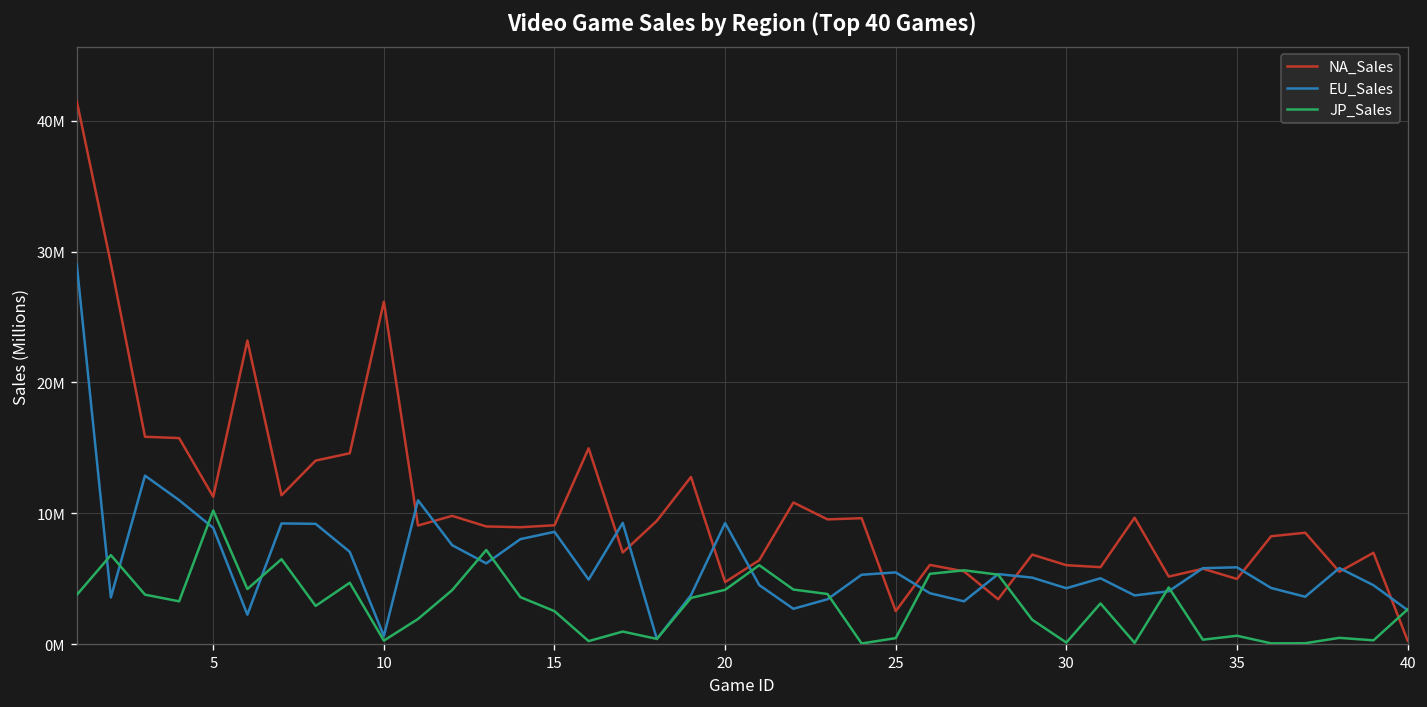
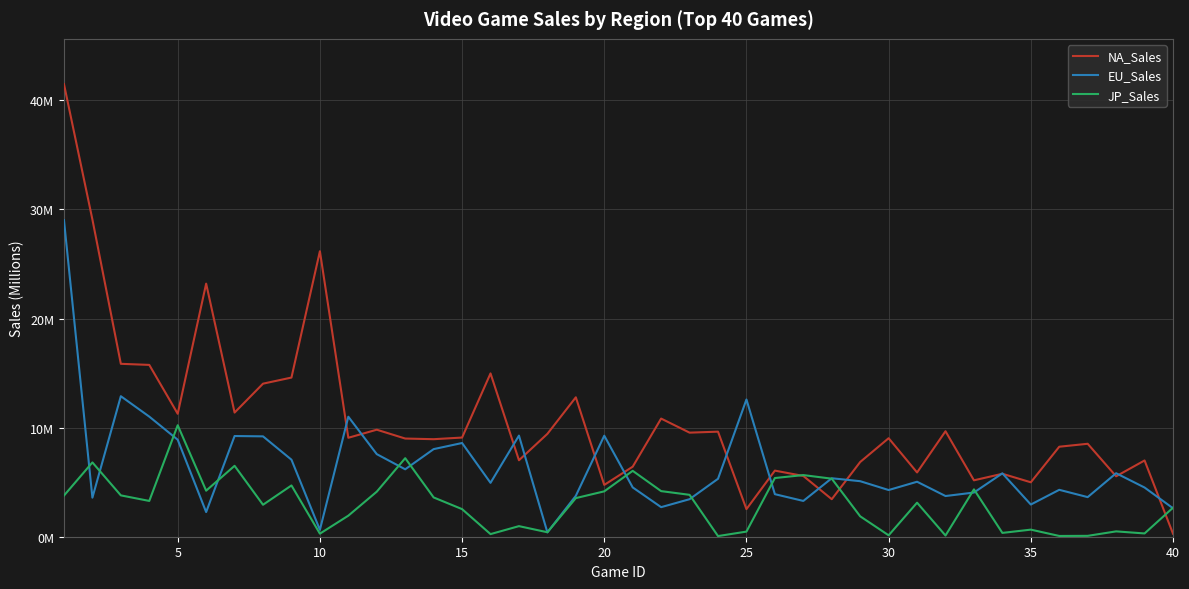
  {
    "NA_Sales": {
      "5": 11300000,
      "10": 26200000,
      "15": 9100000,
      "20": 4800000,
      "25": 2500000,
-     "30": 6000000,
+     "30": 9000000,
      "35": 5000000,
      "40": 300000
    },
    "EU_Sales": {
      "5": 8900000,
      "10": 600000,
      "15": 8600000,
      "20": 9300000,
-     "25": 5500000,
+     "25": 12600000,
      "30": 4300000,
-     "35": 5900000
+     "35": 3000000
    },
    "JP_Sales": {
      "5": 10200000,
      "10": 300000,
      "15": 2500000,
      "20": 4200000,
      "25": 500000,
      "30": 100000,
      "35": 700000
    }
  }
